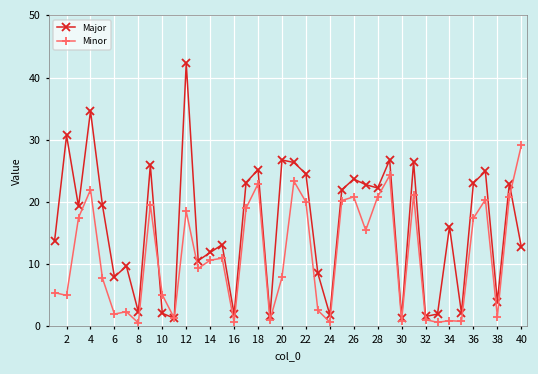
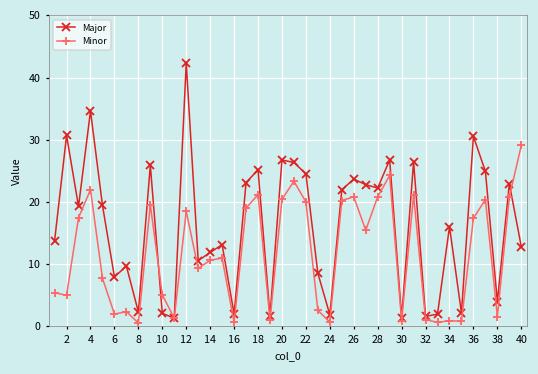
  {
    "Major": {
      "2": 31,
      "4": 35,
      "6": 8,
      "8": 2,
      "10": 2,
      "12": 42,
      "14": 12,
      "16": 2,
      "18": 25,
      "20": 27,
      "22": 25,
      "24": 2,
      "26": 24,
      "28": 22,
      "30": 1,
      "32": 2,
      "34": 16,
-     "36": 23,
+     "36": 31,
      "38": 4,
      "40": 13
    },
    "Minor": {
      "2": 5,
      "4": 22,
      "6": 2,
      "8": 1,
      "10": 5,
      "12": 19,
      "14": 11,
      "16": 1,
-     "18": 23,
-     "20": 8,
+     "18": 21,
+     "20": 20,
      "22": 20,
      "24": 1,
      "26": 21,
      "28": 21,
      "30": 1,
      "32": 1,
      "34": 1,
      "36": 17,
      "38": 2,
      "40": 29
    }
  }
